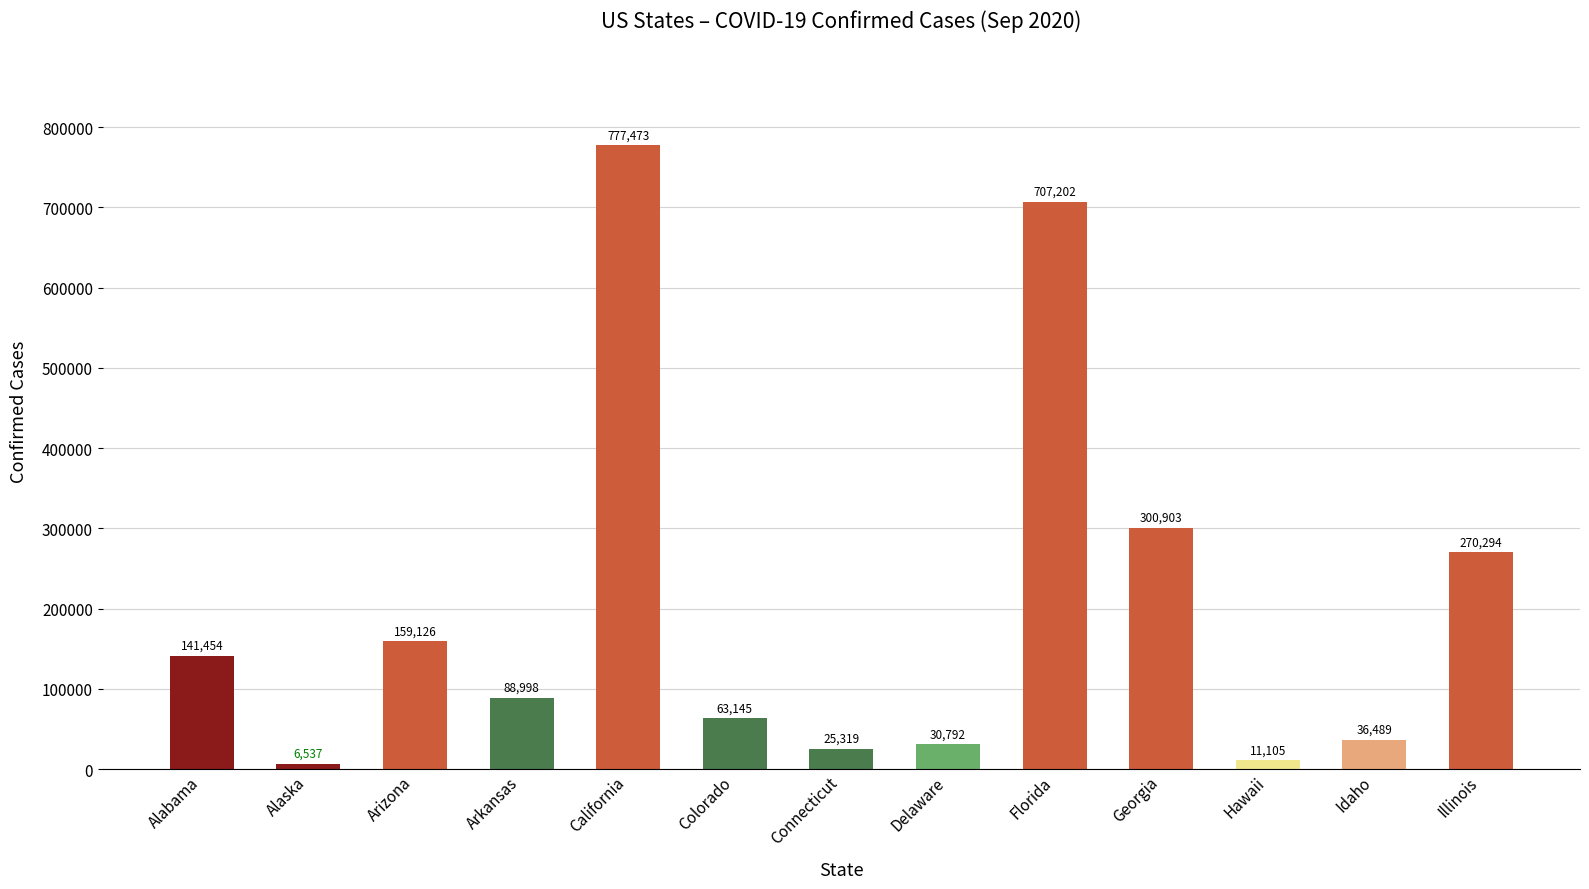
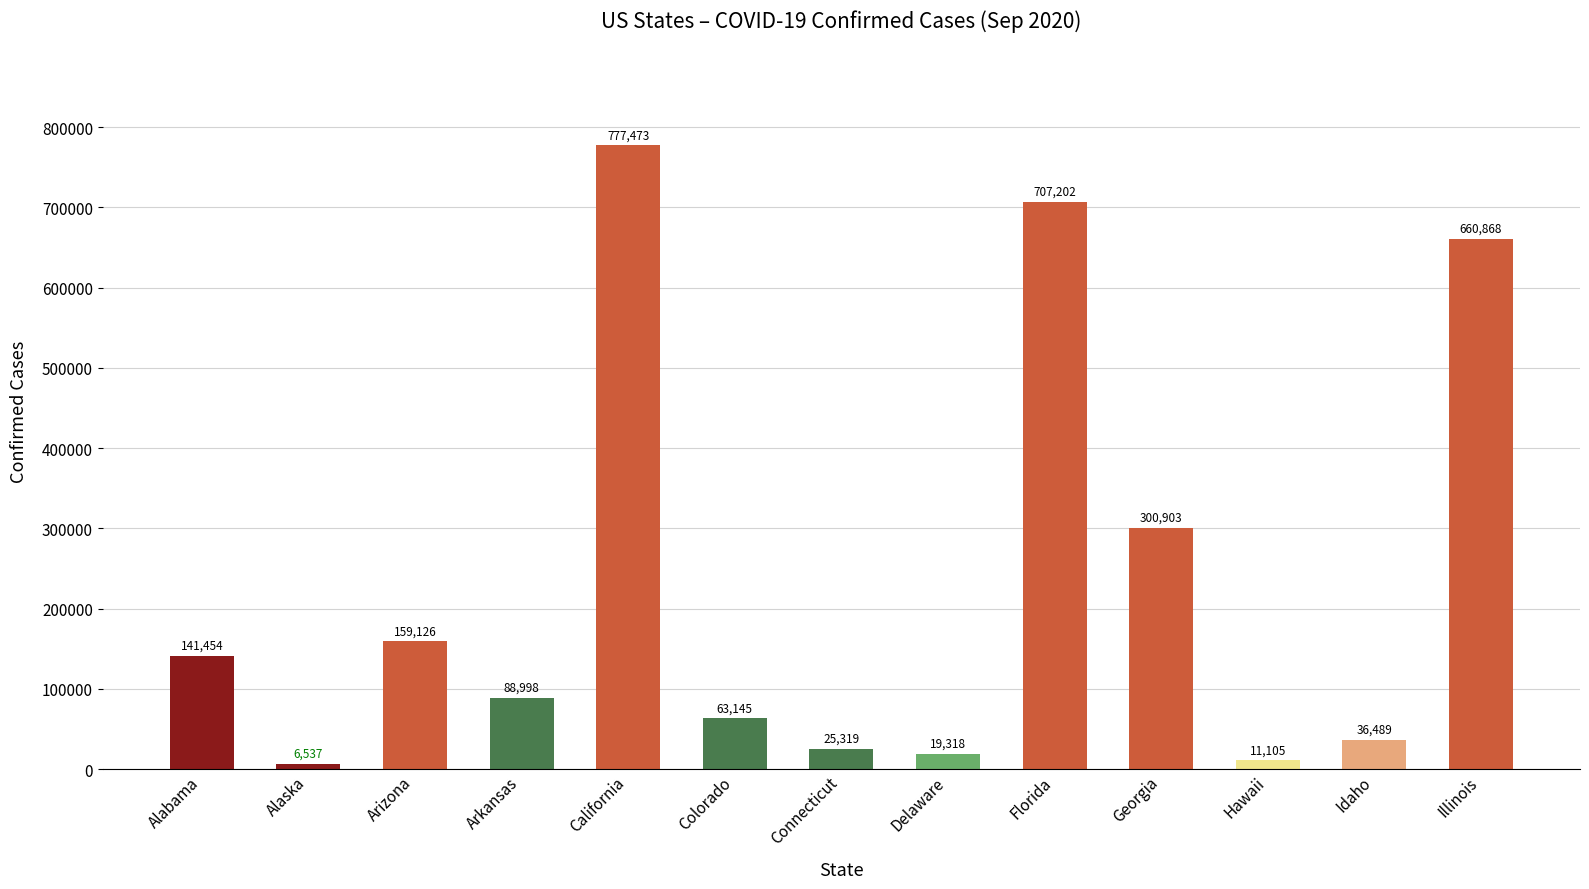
  {
    "Alabama": "141,454",
    "Alaska": "6,537",
    "Arizona": "159,126",
    "Arkansas": "88,998",
    "California": "777,473",
    "Colorado": "63,145",
    "Connecticut": "25,319",
-   "Delaware": "30,792",
+   "Delaware": "19,318",
    "Florida": "707,202",
    "Georgia": "300,903",
    "Hawaii": "11,105",
    "Idaho": "36,489",
-   "Illinois": "270,294"
+   "Illinois": "660,868"
  }
